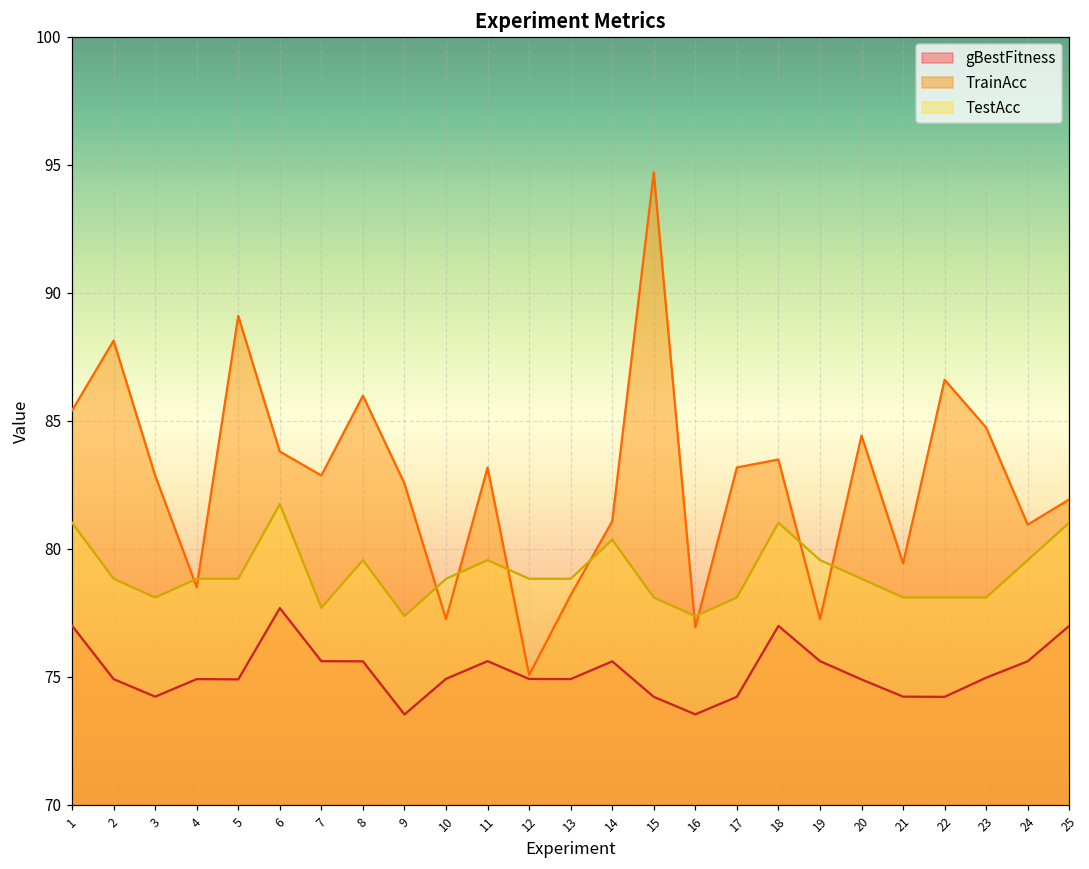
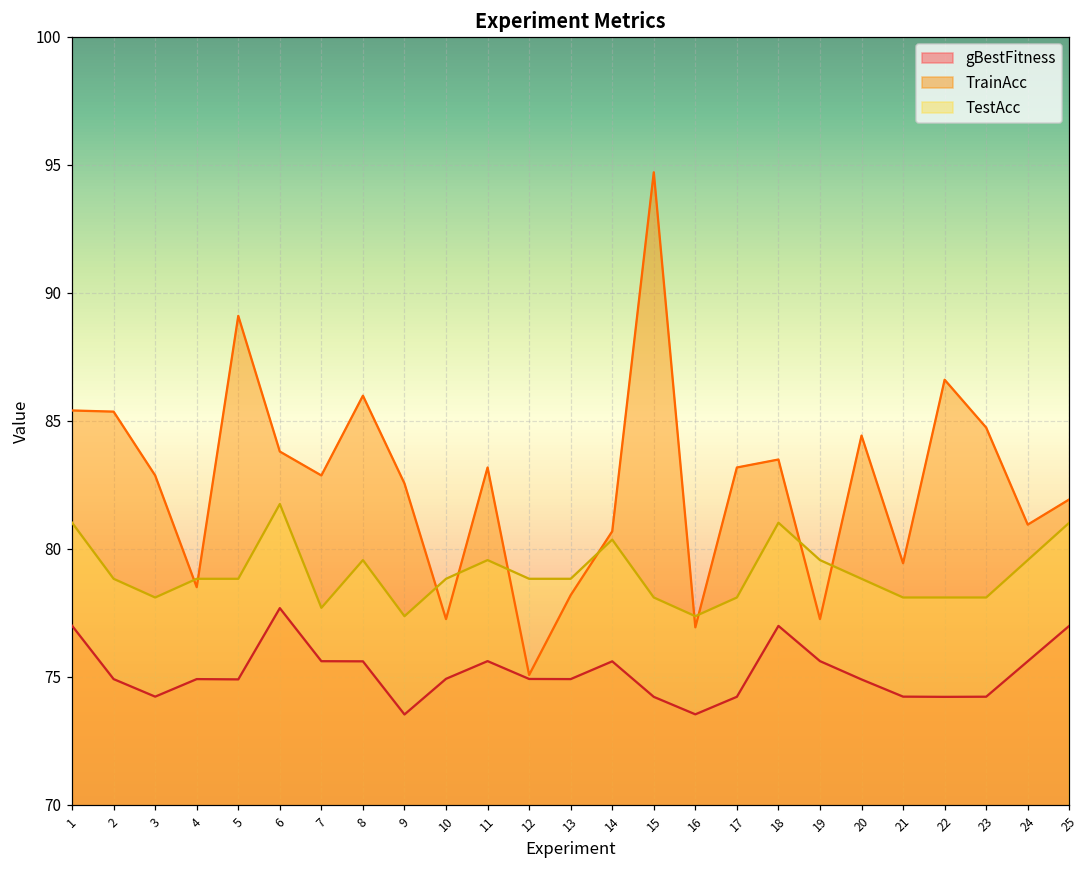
  {
    "gBestFitness": {
      "1": 77.0,
      "2": 74.9,
      "3": 74.2,
      "4": 74.9,
      "5": 74.9,
      "6": 77.7,
      "7": 75.6,
      "8": 75.6,
      "9": 73.5,
      "10": 74.9,
      "11": 75.6,
      "12": 74.9,
      "13": 74.9,
      "14": 75.6,
      "15": 74.2,
      "16": 73.5,
      "17": 74.2,
      "18": 77.0,
      "19": 75.6,
      "20": 74.9,
      "21": 74.2,
      "22": 74.2,
-     "23": 75.0,
+     "23": 74.2,
      "24": 75.6,
      "25": 77.0
    },
    "TrainAcc": {
      "1": 85.4,
-     "2": 88.1,
+     "2": 85.4,
      "3": 82.9,
      "4": 78.5,
      "5": 89.1,
      "6": 83.8,
      "7": 82.9,
      "8": 86.0,
      "9": 82.6,
      "10": 77.3,
      "11": 83.2,
      "12": 75.1,
      "13": 78.2,
-     "14": 81.1,
+     "14": 80.7,
      "15": 94.7,
      "16": 76.9,
      "17": 83.2,
      "18": 83.5,
      "19": 77.3,
      "20": 84.4,
      "21": 79.4,
      "22": 86.6,
      "23": 84.7,
      "24": 80.9,
      "25": 81.9
    },
    "TestAcc": {
      "1": 81.0,
      "2": 78.8,
      "3": 78.1,
      "4": 78.8,
      "5": 78.8,
      "6": 81.8,
      "7": 77.7,
      "8": 79.6,
      "9": 77.4,
      "10": 78.8,
      "11": 79.6,
      "12": 78.8,
      "13": 78.8,
      "14": 80.4,
      "15": 78.1,
      "16": 77.4,
      "17": 78.1,
      "18": 81.0,
      "19": 79.6,
      "20": 78.8,
      "21": 78.1,
      "22": 78.1,
      "23": 78.1,
      "24": 79.6,
      "25": 81.0
    }
  }
